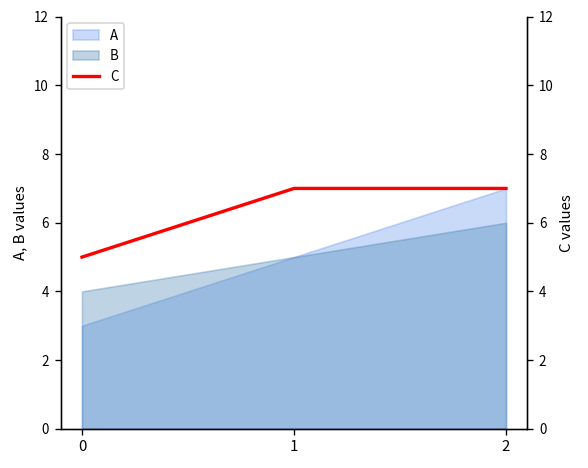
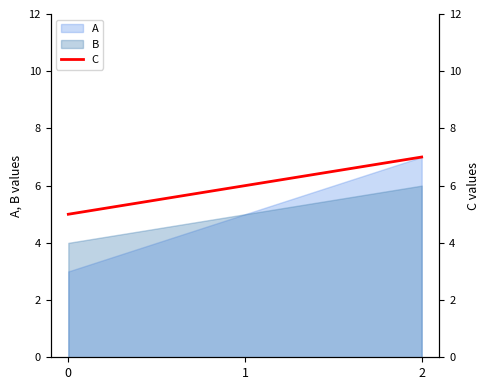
  {
    "C": {
      "0": 5,
-     "1": 7,
+     "1": 6,
      "2": 7
    }
  }
